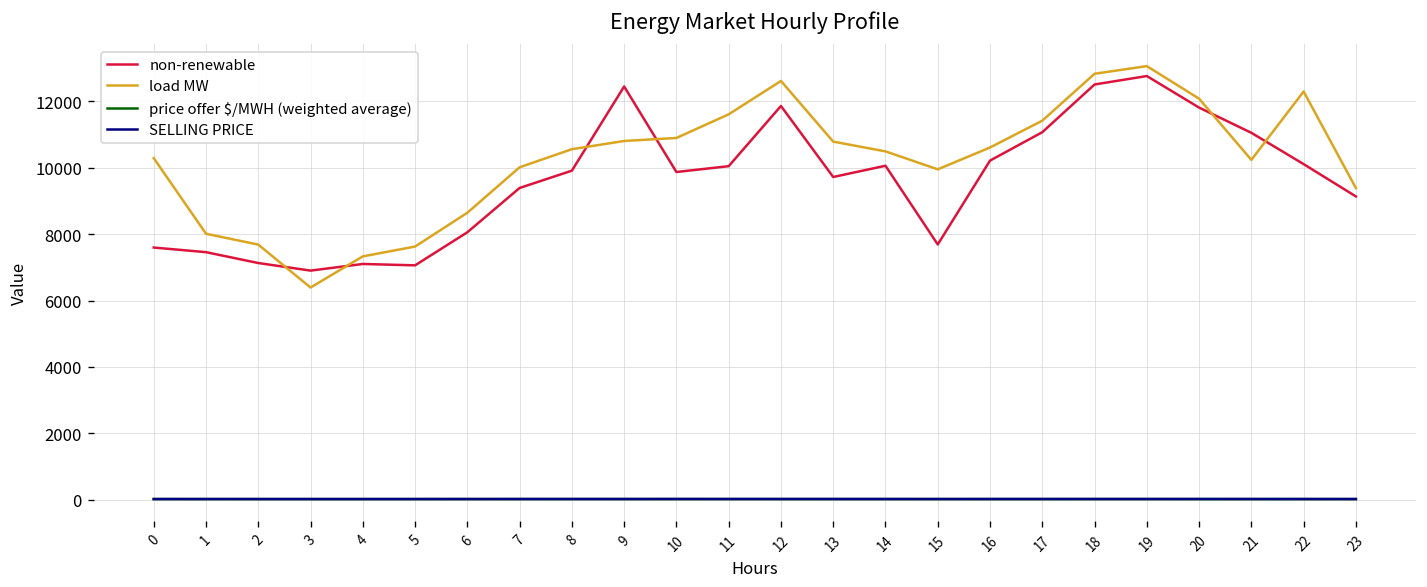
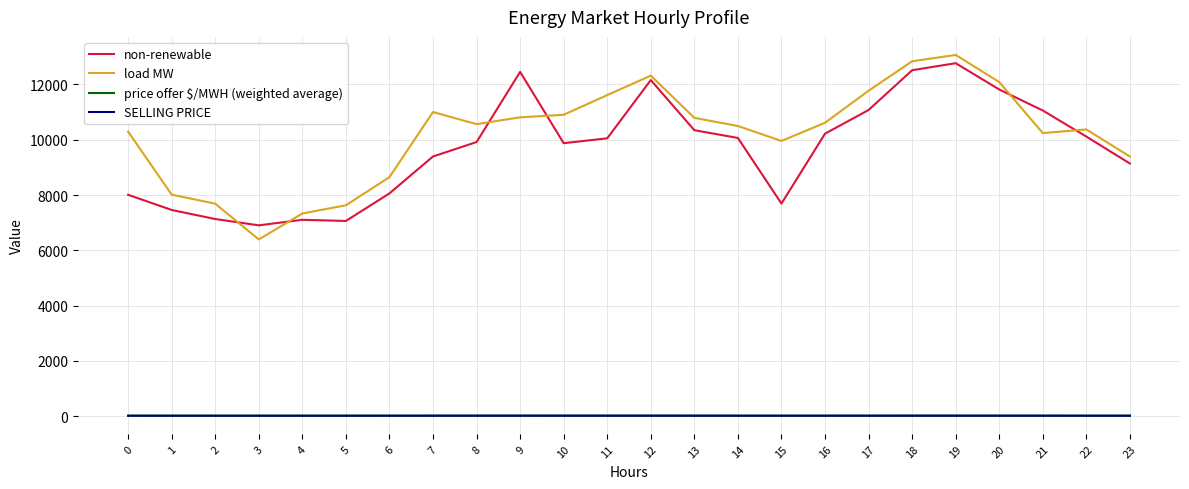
  {
    "non-renewable": {
-     "0": 7600,
+     "0": 8000,
      "1": 7500,
      "2": 7100,
      "3": 6900,
      "4": 7100,
      "5": 7100,
      "6": 8100,
      "7": 9400,
      "8": 9900,
      "9": 12500,
      "10": 9900,
      "11": 10100,
-     "12": 11900,
-     "13": 9700,
+     "12": 12200,
+     "13": 10300,
      "14": 10100,
      "15": 7700,
      "16": 10200,
      "17": 11100,
      "18": 12500,
      "19": 12800,
      "20": 11800,
      "21": 11100,
      "22": 10100,
      "23": 9100
    },
    "load MW": {
      "0": 10300,
      "1": 8000,
      "2": 7700,
      "3": 6400,
      "4": 7300,
      "5": 7600,
      "6": 8600,
-     "7": 10000,
+     "7": 11000,
      "8": 10600,
      "9": 10800,
      "10": 10900,
      "11": 11600,
-     "12": 12600,
+     "12": 12300,
      "13": 10800,
      "14": 10500,
      "15": 10000,
      "16": 10600,
-     "17": 11400,
+     "17": 11800,
      "18": 12800,
      "19": 13100,
      "20": 12100,
      "21": 10200,
-     "22": 12300,
+     "22": 10400,
      "23": 9400
    },
    "SELLING PRICE": {
      "0": 0,
      "1": 0,
      "2": 0,
      "3": 0,
      "4": 0,
      "5": 0,
      "6": 0,
      "7": 0,
      "8": 0,
      "9": 0,
      "10": 0,
      "11": 0,
      "12": 0,
      "13": 0,
      "14": 0,
      "15": 0,
      "16": 0,
      "17": 0,
      "18": 0,
      "19": 0,
      "20": 0,
      "21": 0,
      "22": 0,
      "23": 0
    }
  }
